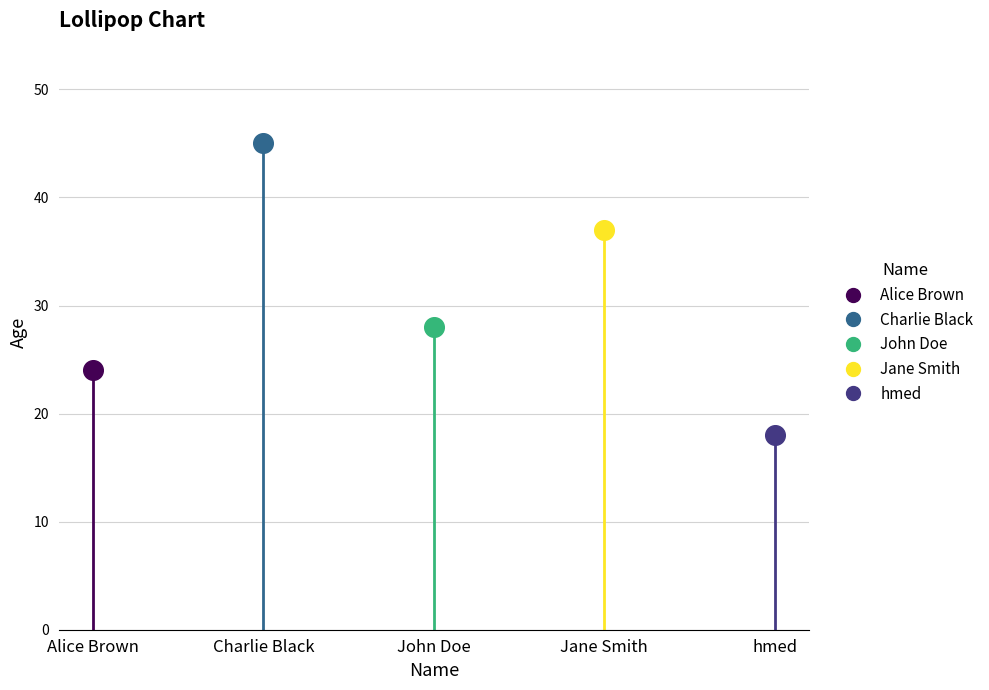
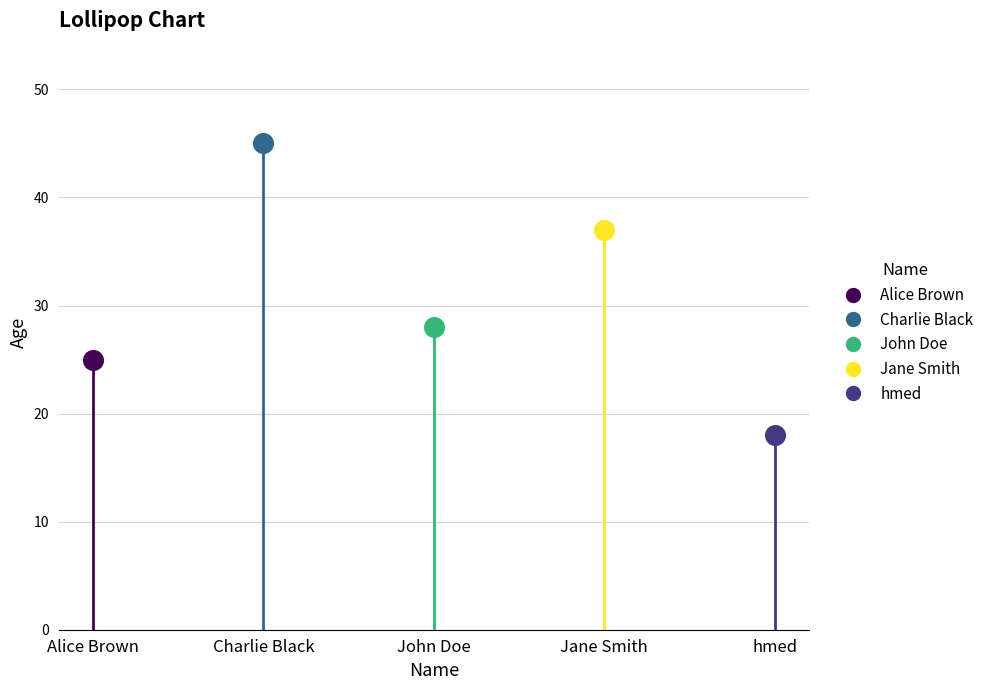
  {
    "Alice Brown": {
-     "Alice Brown": 24
+     "Alice Brown": 25
    }
  }
